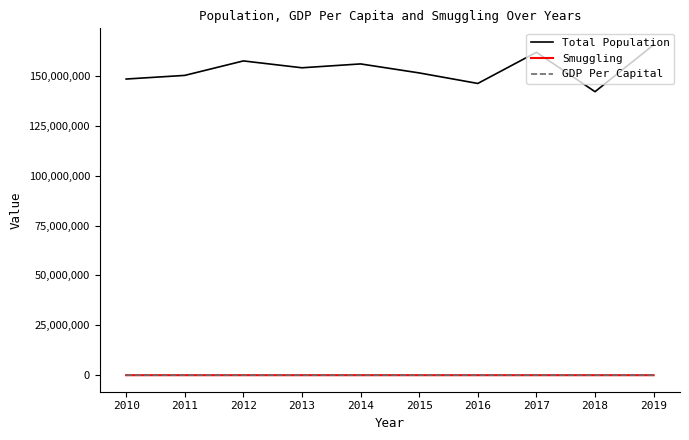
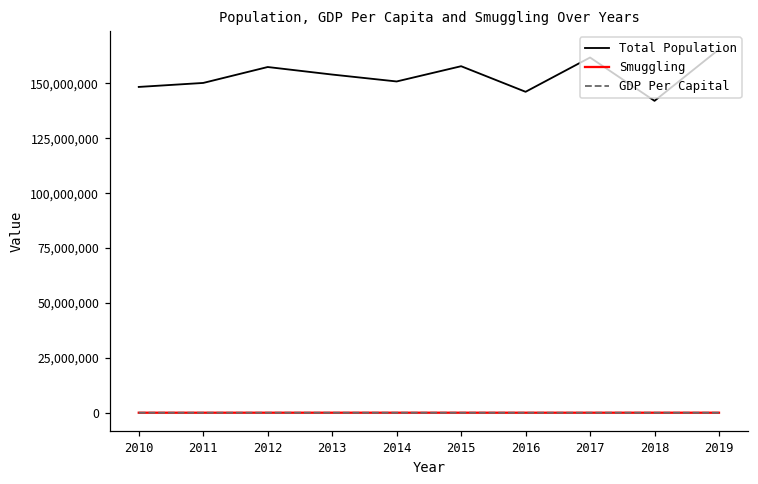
  {
    "Total Population": {
      "2010": "148,000,000",
      "2011": "150,000,000",
      "2012": "157,000,000",
      "2013": "154,000,000",
-     "2014": "156,000,000",
-     "2015": "151,000,000",
+     "2014": "151,000,000",
+     "2015": "158,000,000",
      "2016": "146,000,000",
      "2018": "142,000,000"
    },
    "GDP Per Capital": {
      "2010": "0",
      "2011": "0",
      "2012": "0",
      "2013": "0",
      "2014": "0",
      "2015": "0",
      "2016": "0",
      "2017": "0",
      "2018": "0",
      "2019": "0"
    }
  }
